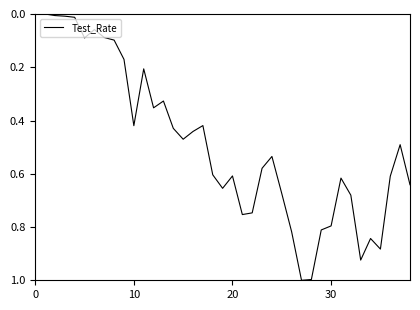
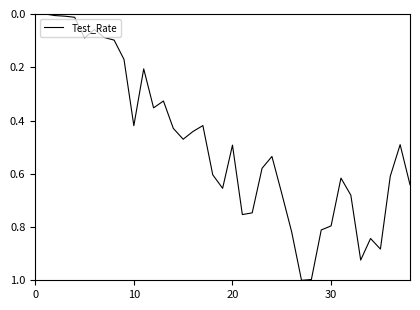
  {
    "0": 0.00,
    "10": 0.42,
-   "20": 0.61,
+   "20": 0.49,
    "30": 0.80
  }
